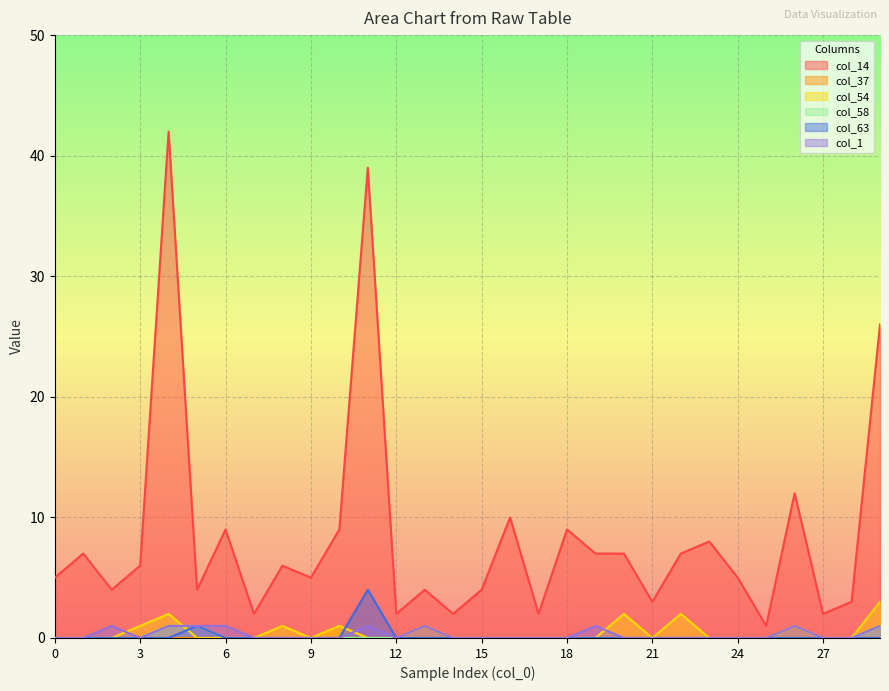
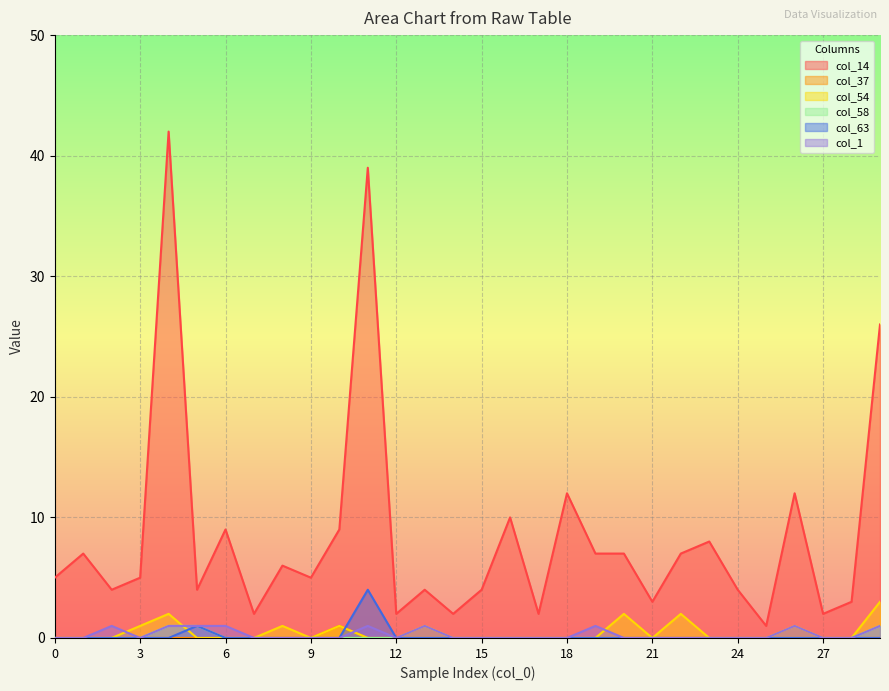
  {
    "col_14": {
      "0": 5,
-     "3": 6,
+     "3": 5,
      "6": 9,
      "9": 5,
      "12": 2,
      "15": 4,
-     "18": 9,
+     "18": 12,
      "21": 3,
-     "24": 5,
+     "24": 4,
      "27": 2
    }
  }
